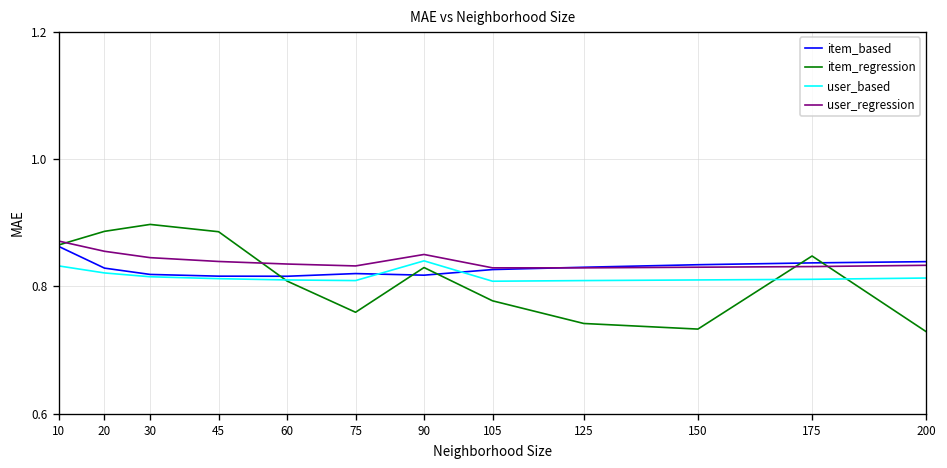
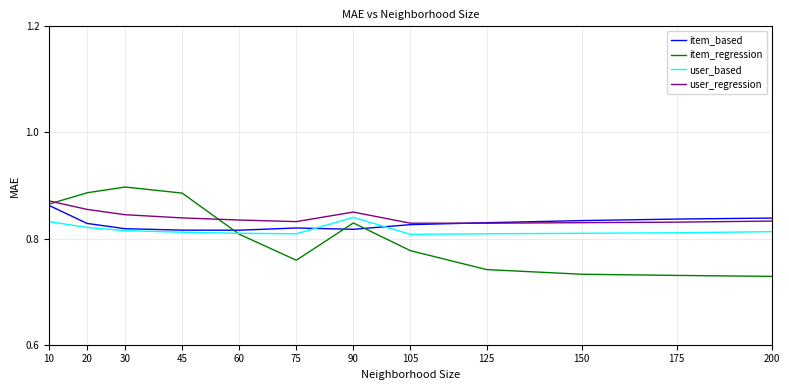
  {
    "item_based": {
      "20": 0.83,
      "60": 0.82,
      "75": 0.82,
      "90": 0.82,
      "175": 0.84,
      "200": 0.84
    },
    "item_regression": {
      "20": 0.89,
      "30": 0.90,
      "45": 0.89,
      "75": 0.76,
      "90": 0.83,
      "105": 0.78,
      "125": 0.74,
      "150": 0.73,
-     "175": 0.85,
+     "175": 0.73,
      "200": 0.73
    },
    "user_based": {
      "10": 0.83,
      "20": 0.82,
      "75": 0.81,
      "90": 0.84,
      "105": 0.81,
      "125": 0.81,
      "150": 0.81,
      "175": 0.81,
      "200": 0.81
    },
    "user_regression": {
      "10": 0.87,
      "20": 0.86,
      "30": 0.85,
      "45": 0.84,
      "60": 0.84,
      "75": 0.83,
      "90": 0.85,
      "175": 0.83,
      "200": 0.83
    }
  }
